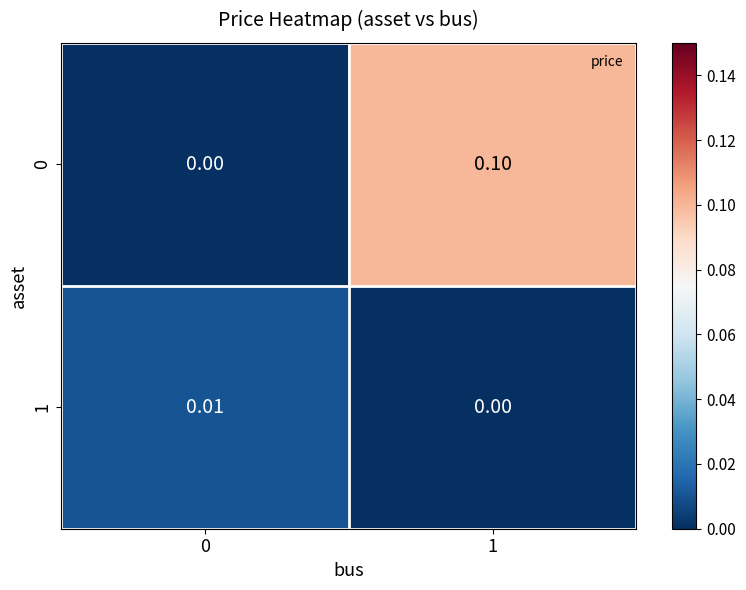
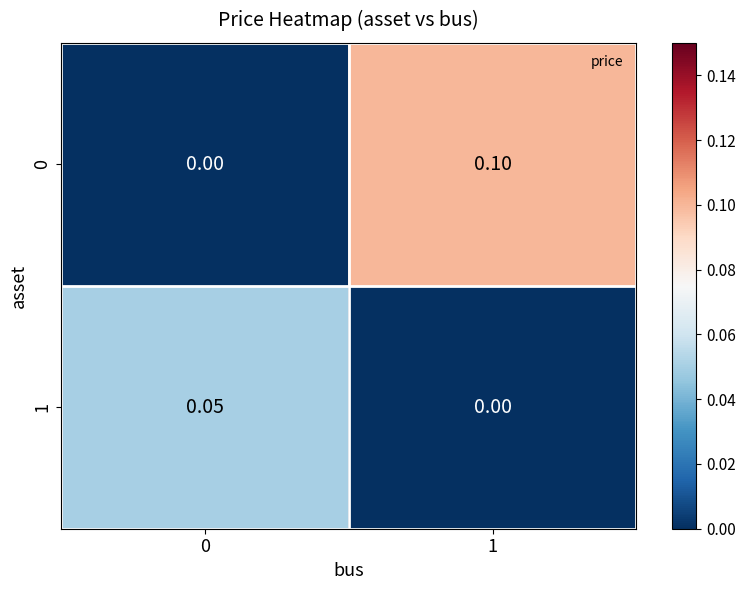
  {
    "0": {
      "0": 0.00,
      "1": 0.10
    },
    "1": {
-     "0": 0.01,
+     "0": 0.05,
      "1": 0.00
    }
  }
